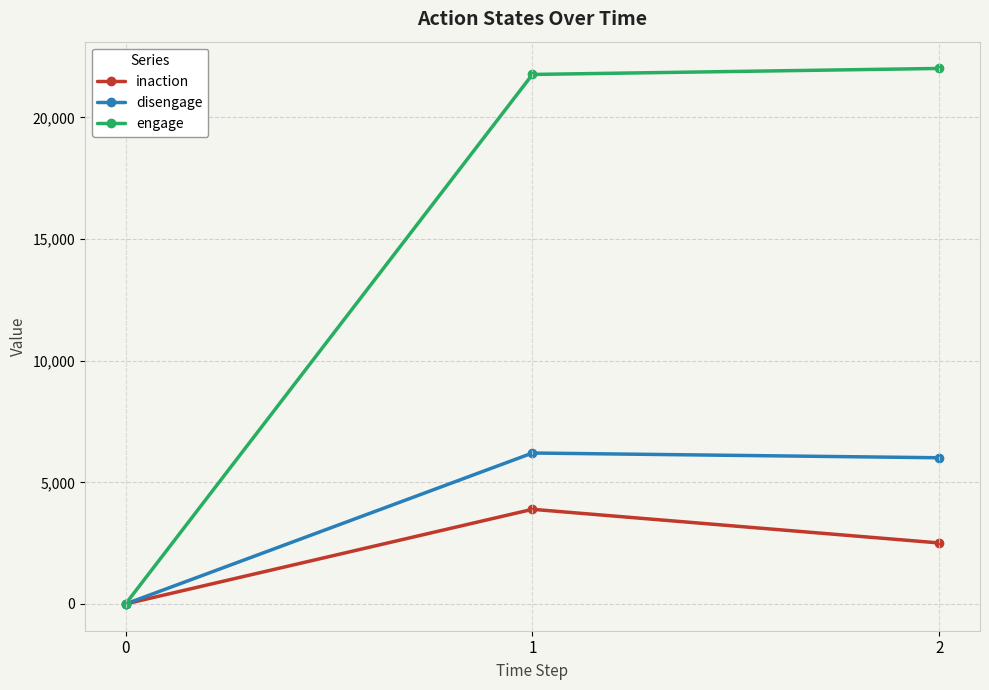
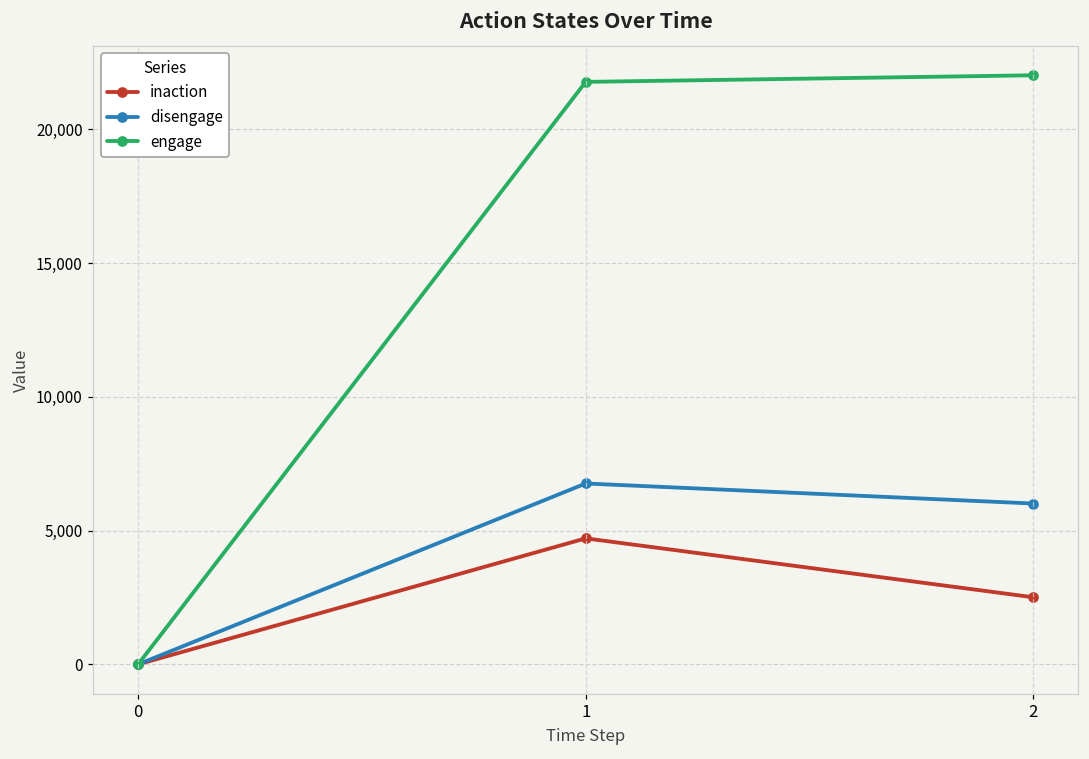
  {
    "inaction": {
-     "1": "3,900",
+     "1": "4,700",
      "2": "2,500"
    },
    "disengage": {
-     "1": "6,200",
+     "1": "6,800",
      "2": "6,000"
    },
    "engage": {
      "1": "21,800",
      "2": "22,000"
    }
  }
